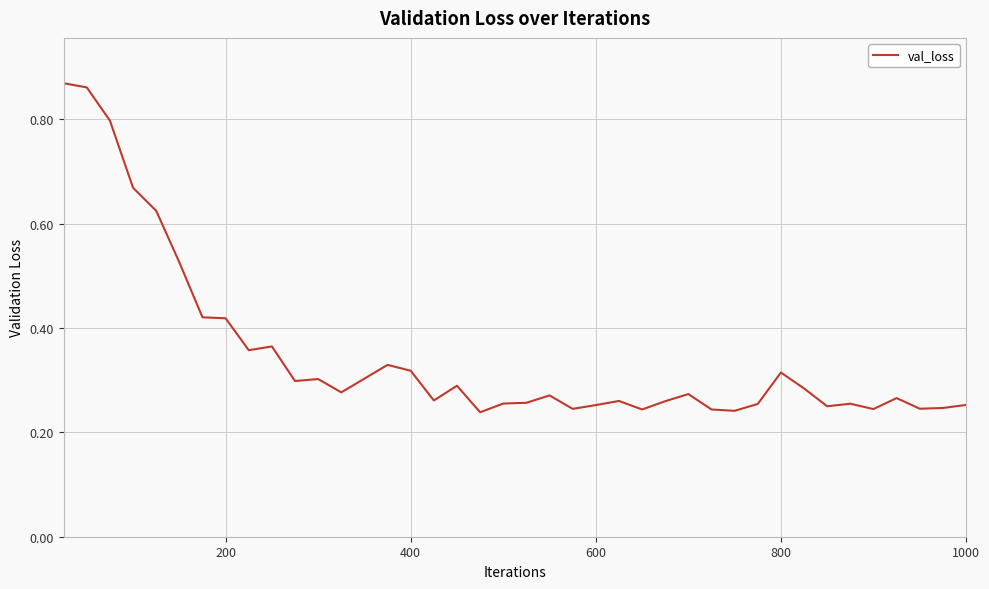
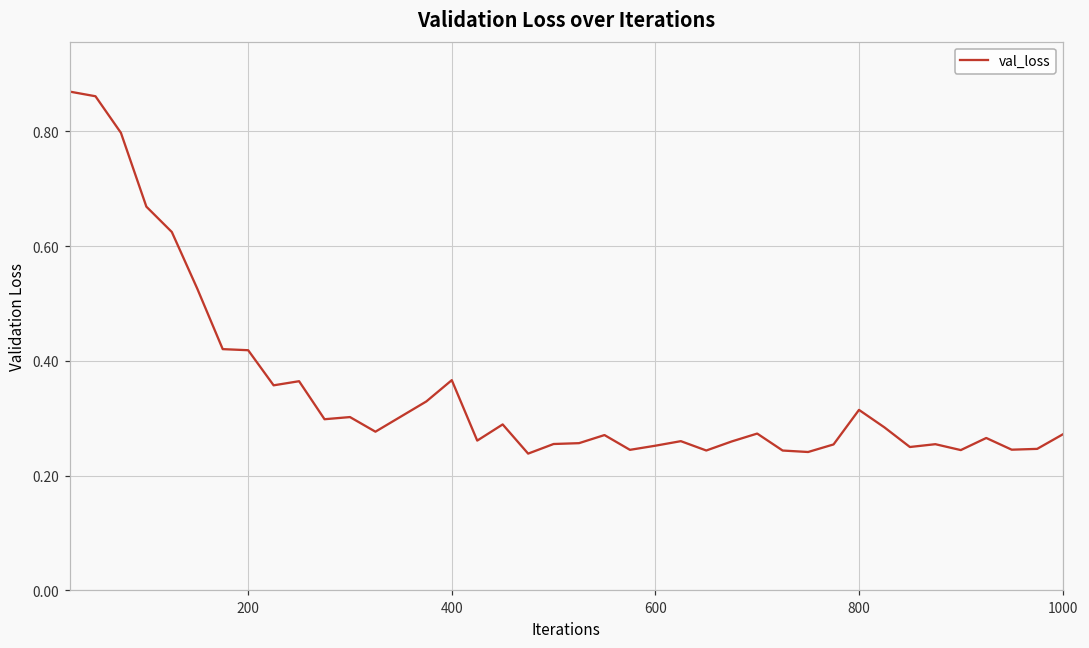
  {
    "200": 0.42,
-   "400": 0.32,
+   "400": 0.37,
    "600": 0.25,
    "800": 0.31,
-   "1000": 0.25
+   "1000": 0.27
  }
